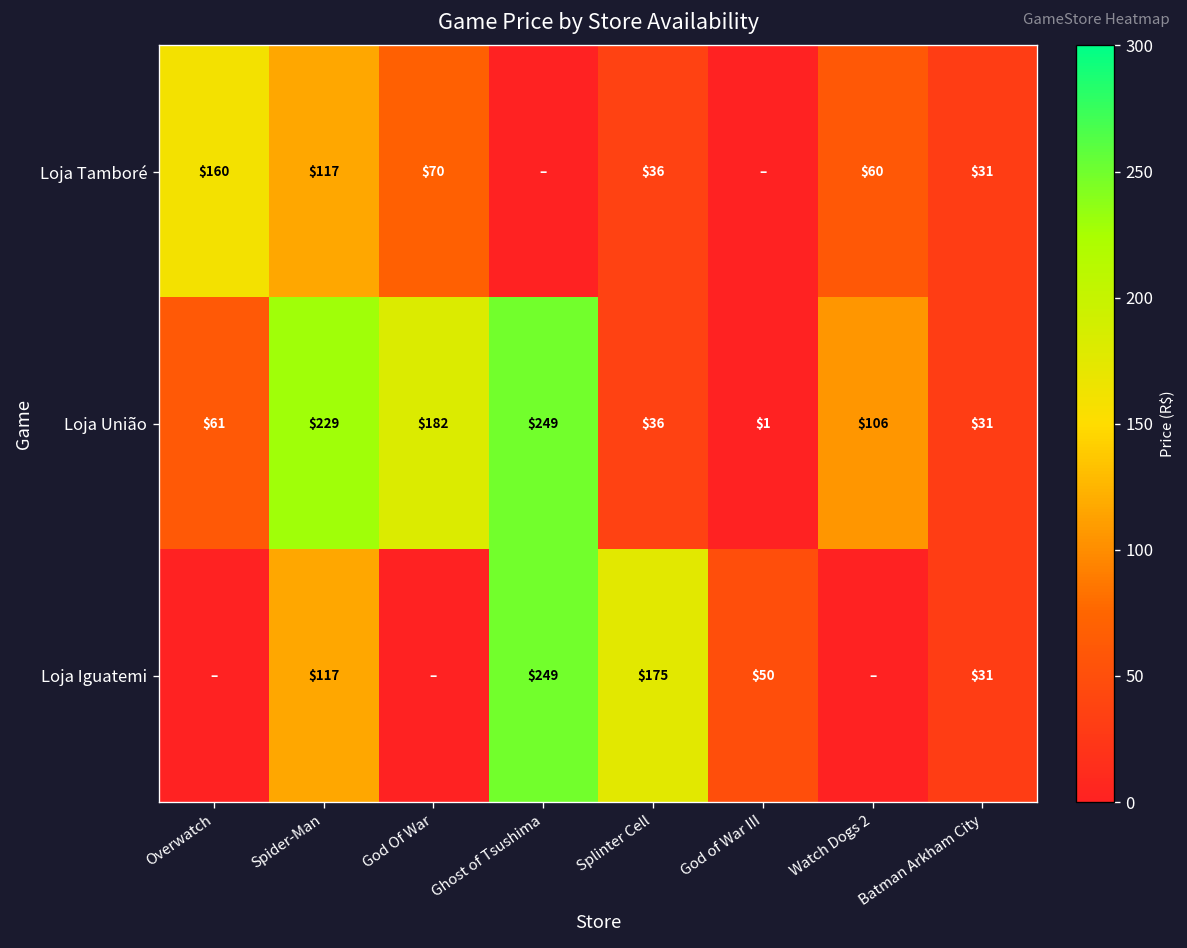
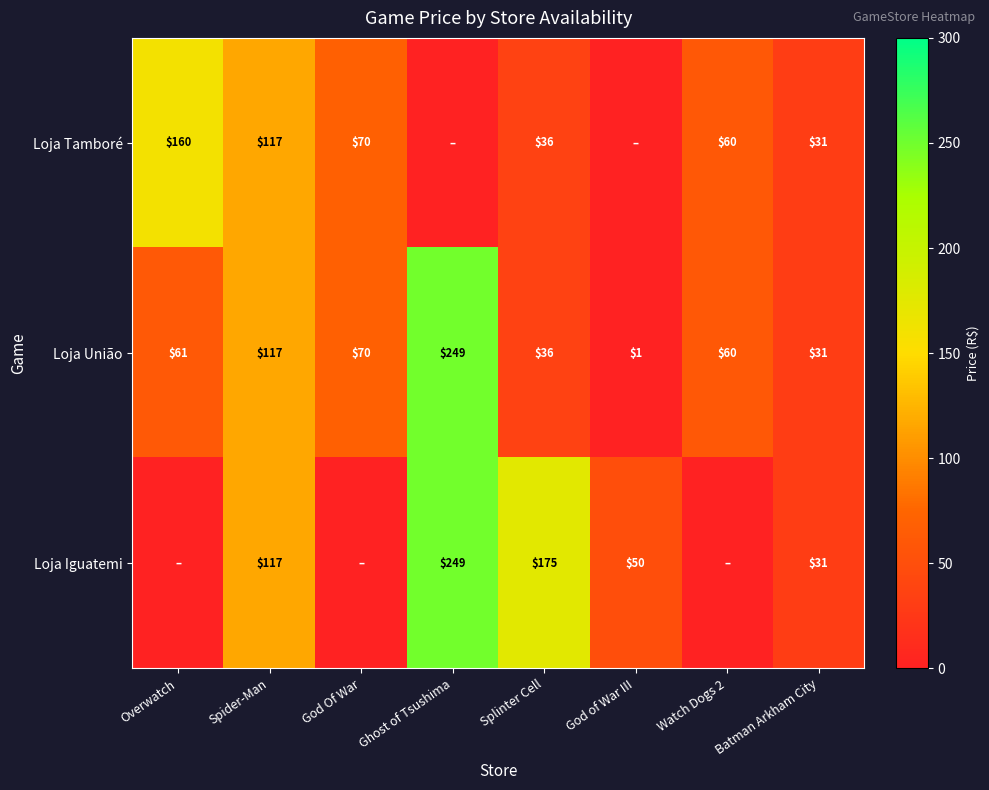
  {
    "Loja Tamboré": {
      "Overwatch": "$160",
      "Spider-Man": "$117",
      "God Of War": "$70",
      "Splinter Cell": "$36",
      "Watch Dogs 2": "$60",
      "Batman Arkham City": "$31"
    },
    "Loja União": {
      "Overwatch": "$61",
-     "Spider-Man": "$229",
-     "God Of War": "$182",
+     "Spider-Man": "$117",
+     "God Of War": "$70",
      "Ghost of Tsushima": "$249",
      "Splinter Cell": "$36",
      "God of War III": "$1",
-     "Watch Dogs 2": "$106",
+     "Watch Dogs 2": "$60",
      "Batman Arkham City": "$31"
    },
    "Loja Iguatemi": {
      "Spider-Man": "$117",
      "Ghost of Tsushima": "$249",
      "Splinter Cell": "$175",
      "God of War III": "$50",
      "Batman Arkham City": "$31"
    }
  }
